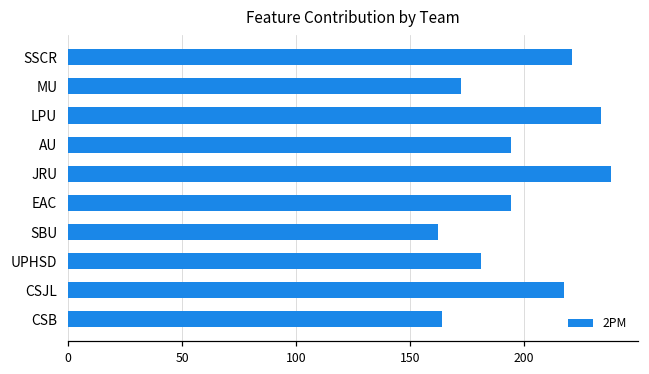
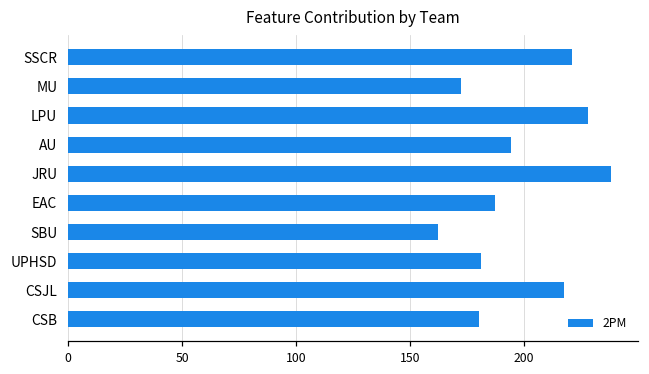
  {
    "SSCR": 221,
    "MU": 172,
-   "LPU": 234,
+   "LPU": 228,
    "AU": 194,
    "JRU": 238,
-   "EAC": 194,
+   "EAC": 187,
    "SBU": 162,
    "UPHSD": 181,
    "CSJL": 218,
-   "CSB": 164
+   "CSB": 180
  }
